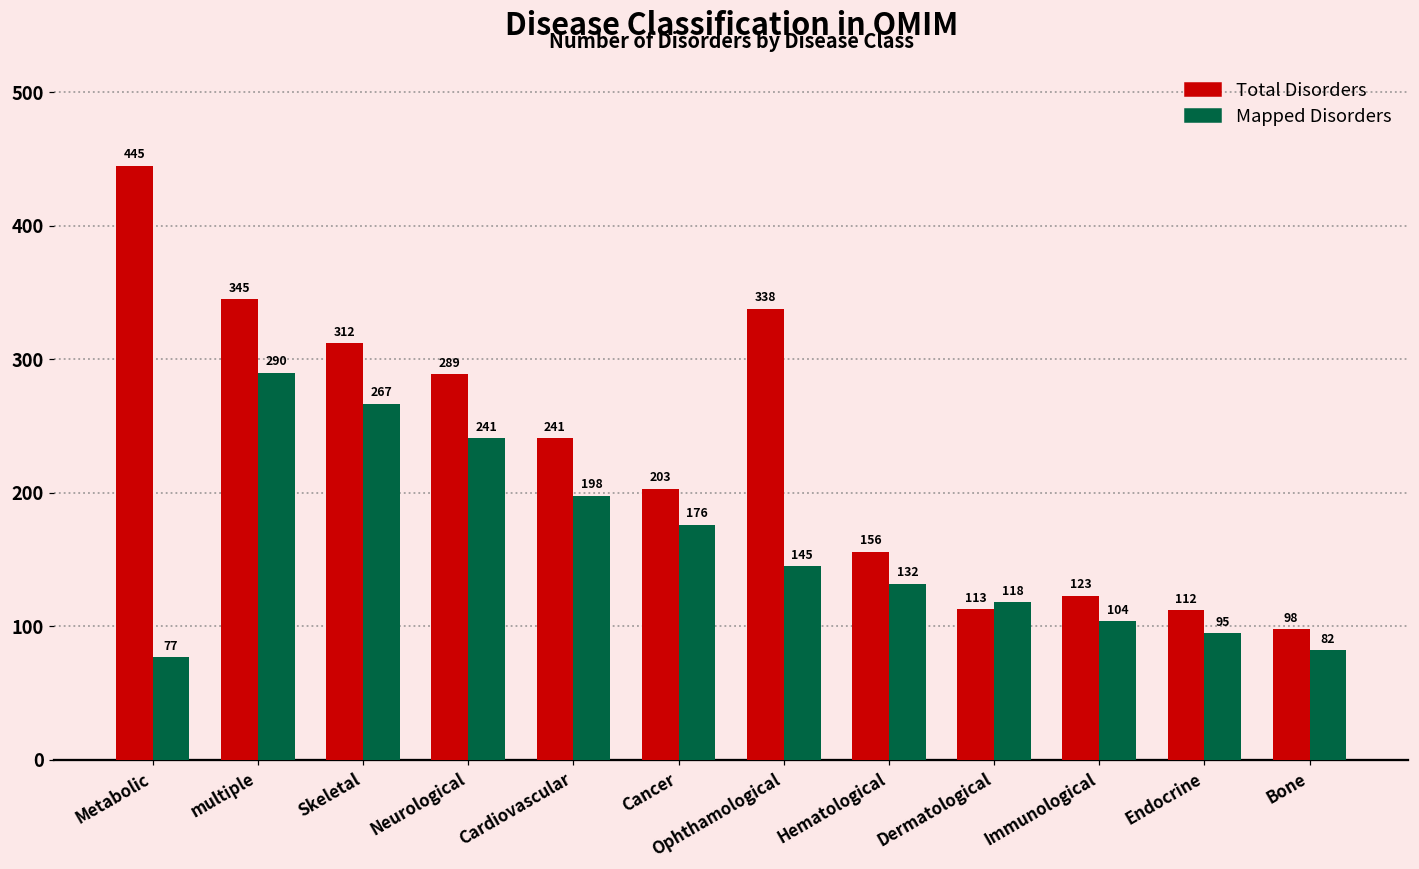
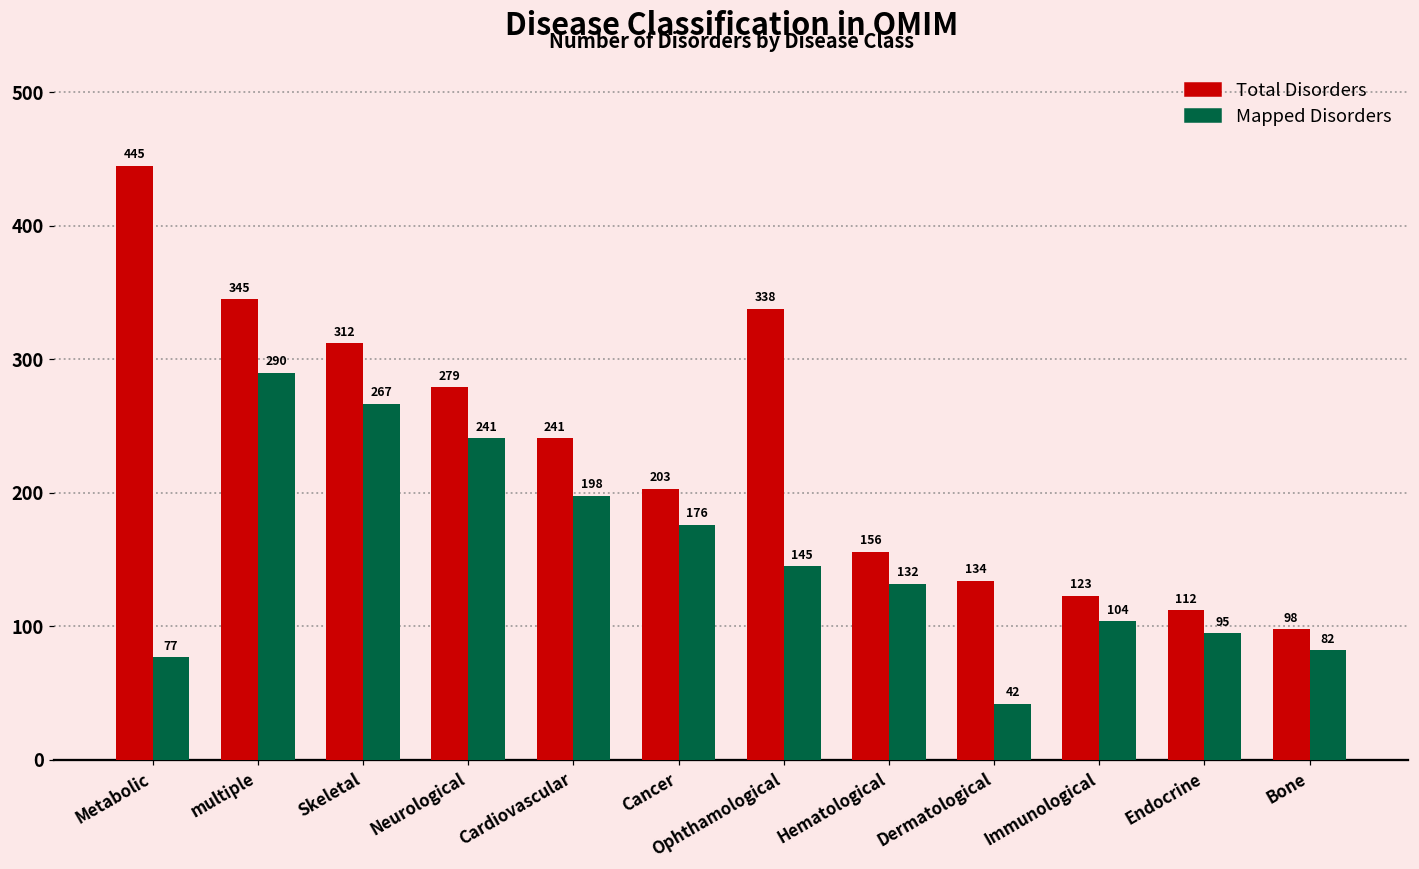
  {
    "Total Disorders": {
      "Metabolic": 445,
      "multiple": 345,
      "Skeletal": 312,
-     "Neurological": 289,
+     "Neurological": 279,
      "Cardiovascular": 241,
      "Cancer": 203,
      "Ophthamological": 338,
      "Hematological": 156,
-     "Dermatological": 113,
+     "Dermatological": 134,
      "Immunological": 123,
      "Endocrine": 112,
      "Bone": 98
    },
    "Mapped Disorders": {
      "Metabolic": 77,
      "multiple": 290,
      "Skeletal": 267,
      "Neurological": 241,
      "Cardiovascular": 198,
      "Cancer": 176,
      "Ophthamological": 145,
      "Hematological": 132,
-     "Dermatological": 118,
+     "Dermatological": 42,
      "Immunological": 104,
      "Endocrine": 95,
      "Bone": 82
    }
  }
